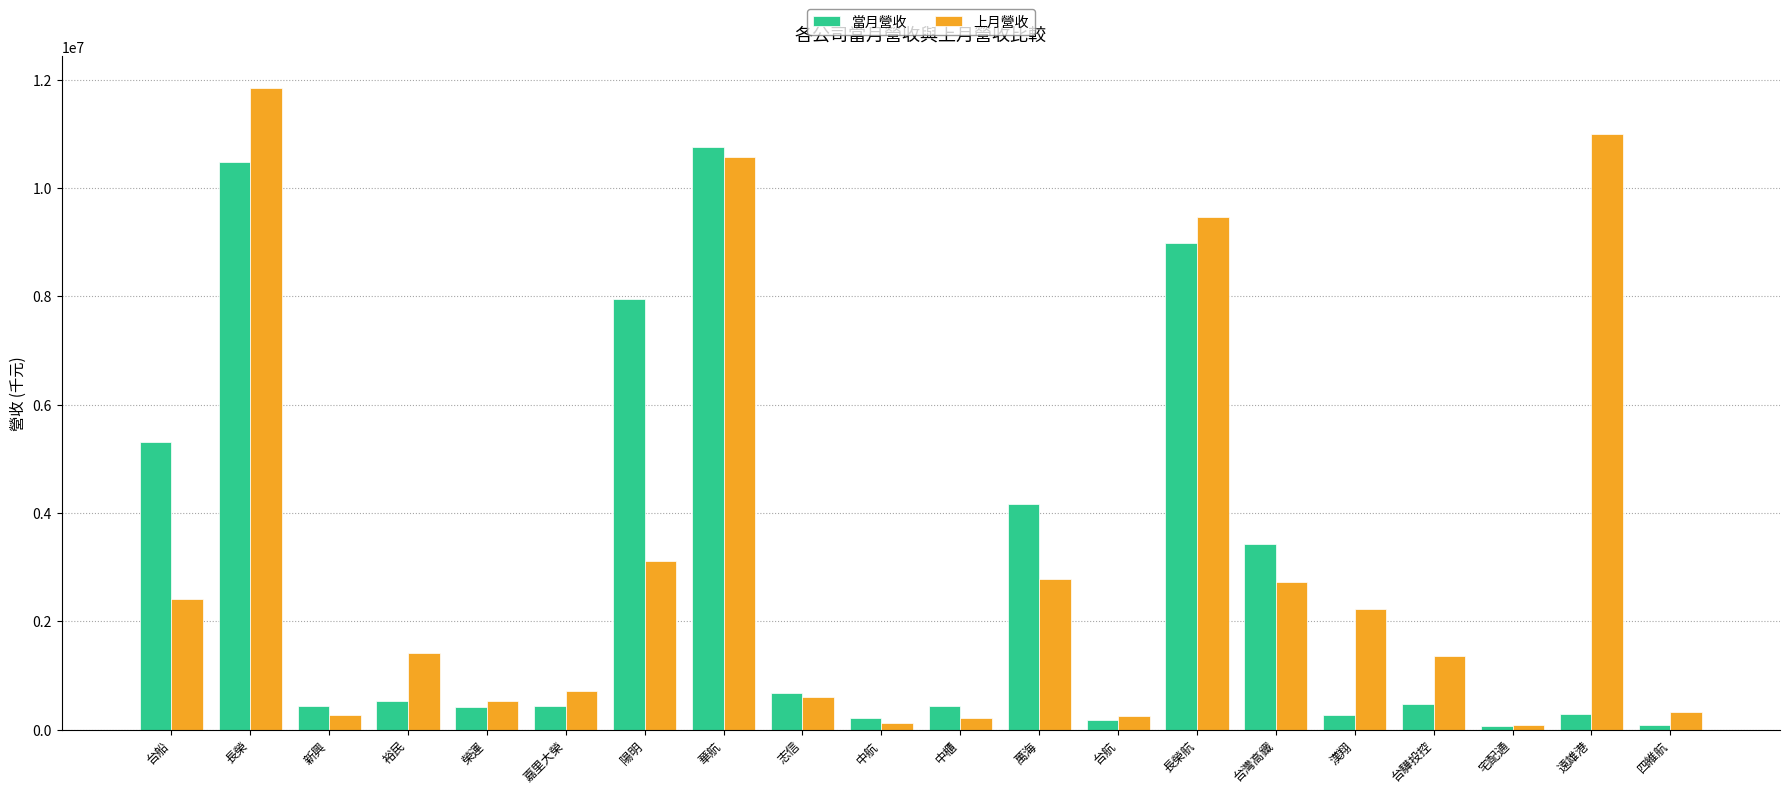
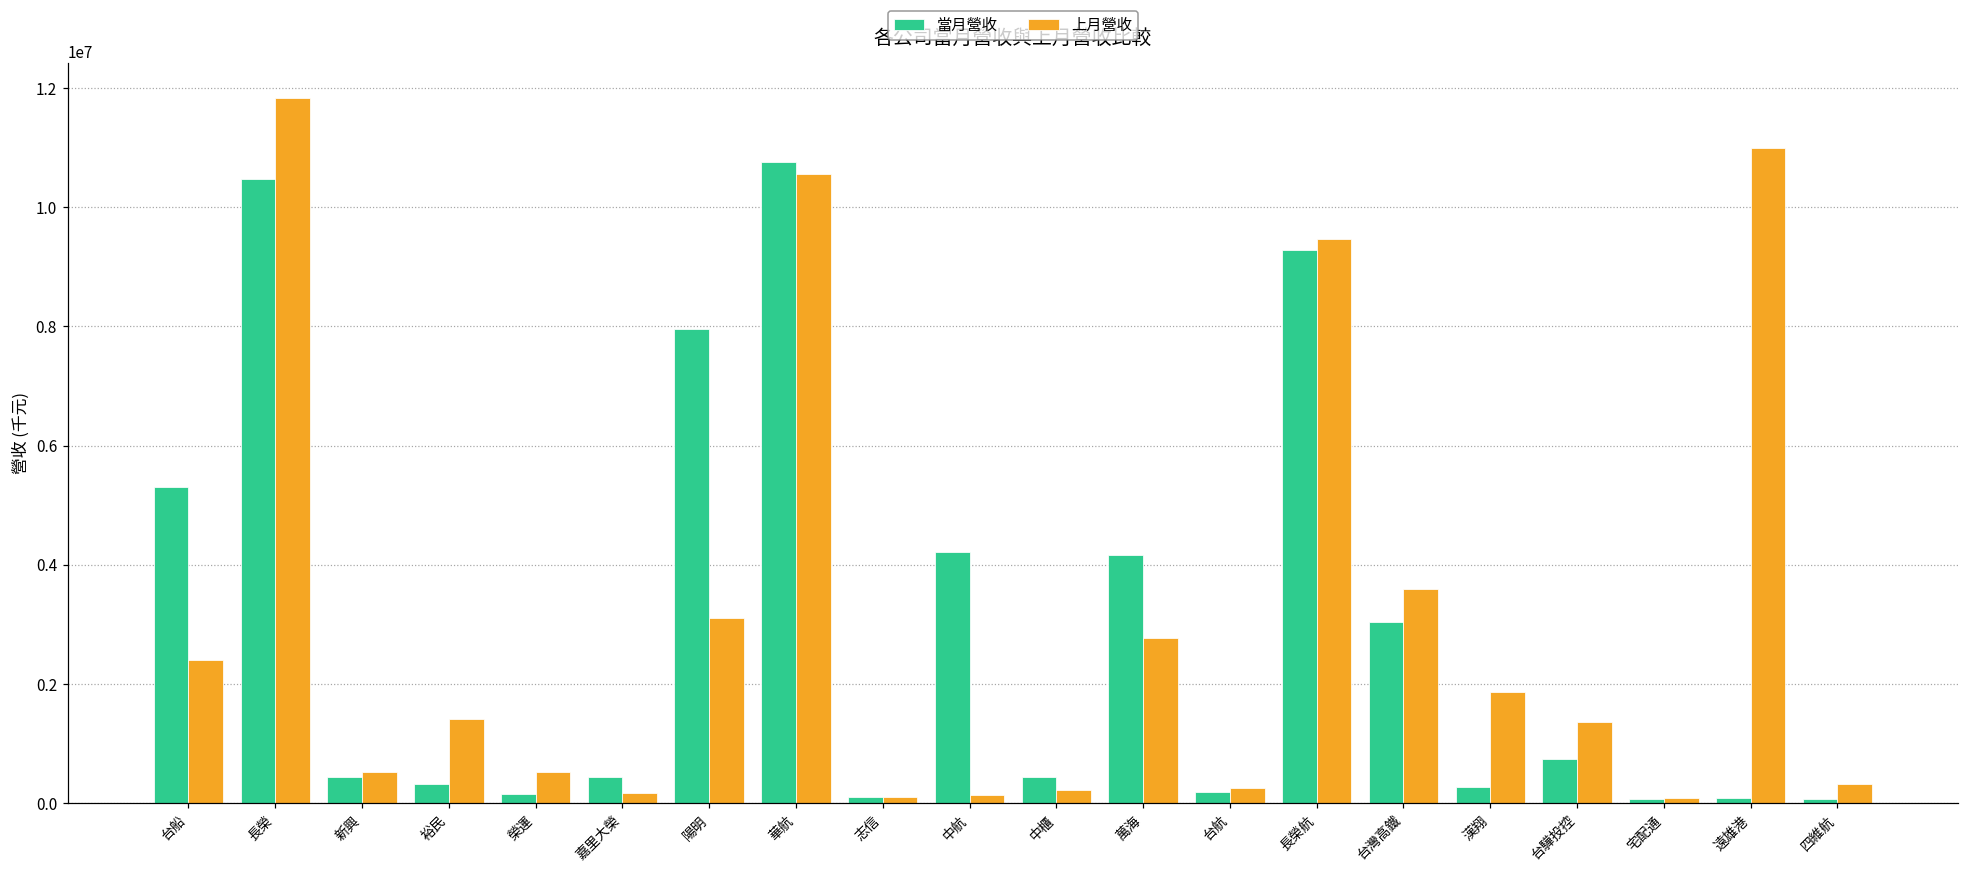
  {
    "當月營收": {
      "台船": 5300000,
      "長榮": 10500000,
      "新興": 400000,
-     "裕民": 500000,
-     "榮運": 400000,
+     "裕民": 300000,
+     "榮運": 200000,
      "嘉里大榮": 400000,
      "陽明": 7900000,
      "華航": 10800000,
-     "志信": 700000,
-     "中航": 200000,
+     "志信": 100000,
+     "中航": 4200000,
      "中櫃": 400000,
      "萬海": 4200000,
      "台航": 200000,
-     "長榮航": 9000000,
-     "台灣高鐵": 3400000,
+     "長榮航": 9300000,
+     "台灣高鐵": 3000000,
      "漢翔": 300000,
-     "台驊投控": 500000,
+     "台驊投控": 700000,
      "宅配通": 100000,
-     "遠雄港": 300000,
+     "遠雄港": 100000,
      "四維航": 100000
    },
    "上月營收": {
      "台船": 2400000,
      "長榮": 11800000,
-     "新興": 300000,
+     "新興": 500000,
      "裕民": 1400000,
      "榮運": 500000,
-     "嘉里大榮": 700000,
+     "嘉里大榮": 200000,
      "陽明": 3100000,
      "華航": 10600000,
-     "志信": 600000,
+     "志信": 100000,
      "中航": 100000,
      "中櫃": 200000,
      "萬海": 2800000,
      "台航": 300000,
      "長榮航": 9500000,
-     "台灣高鐵": 2700000,
-     "漢翔": 2200000,
+     "台灣高鐵": 3600000,
+     "漢翔": 1900000,
      "台驊投控": 1400000,
      "宅配通": 100000,
      "遠雄港": 11000000,
      "四維航": 300000
    }
  }
